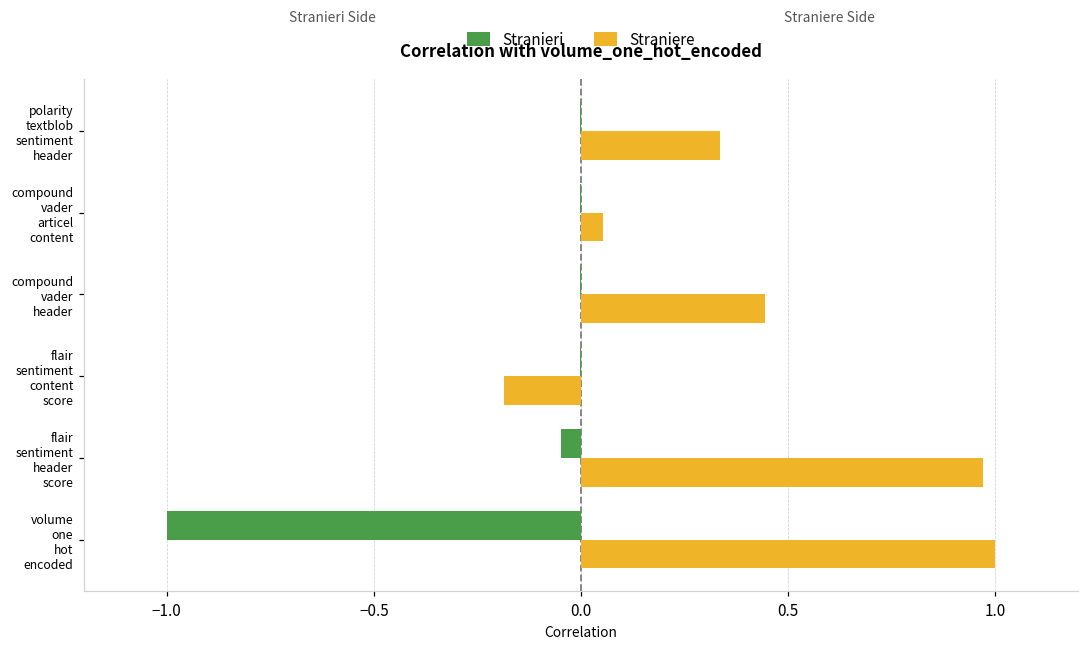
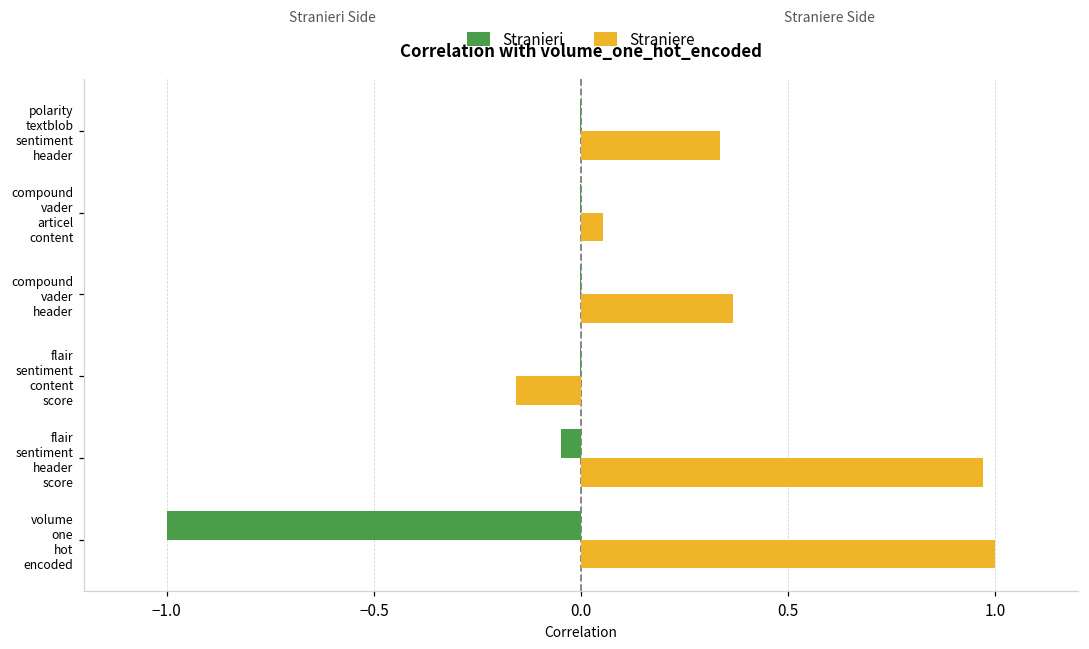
  {
    "Stranieri": {
      "flair sentiment header score": -0.05,
      "volume one hot encoded": -1.00
    },
    "Straniere": {
      "polarity textblob sentiment header": 0.34,
      "compound vader articel content": 0.05,
-     "compound vader header": 0.44,
-     "flair sentiment content score": -0.19,
+     "compound vader header": 0.37,
+     "flair sentiment content score": -0.16,
      "flair sentiment header score": 0.97,
      "volume one hot encoded": 1.00
    }
  }
